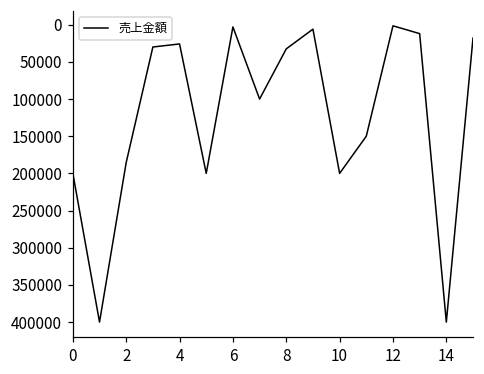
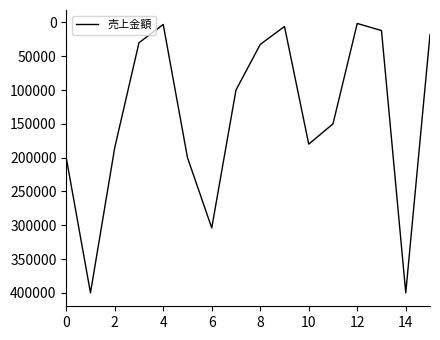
  {
    "0": 200000,
    "2": 190000,
-   "4": 30000,
-   "6": 0,
+   "4": 0,
+   "6": 300000,
    "8": 30000,
-   "10": 200000,
+   "10": 180000,
    "12": 0,
    "14": 400000
  }
